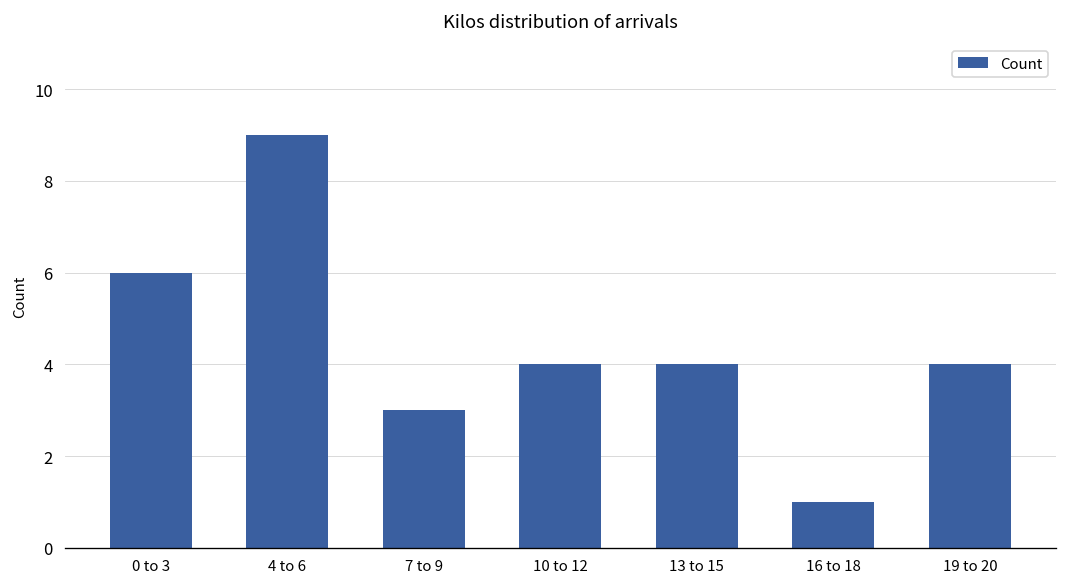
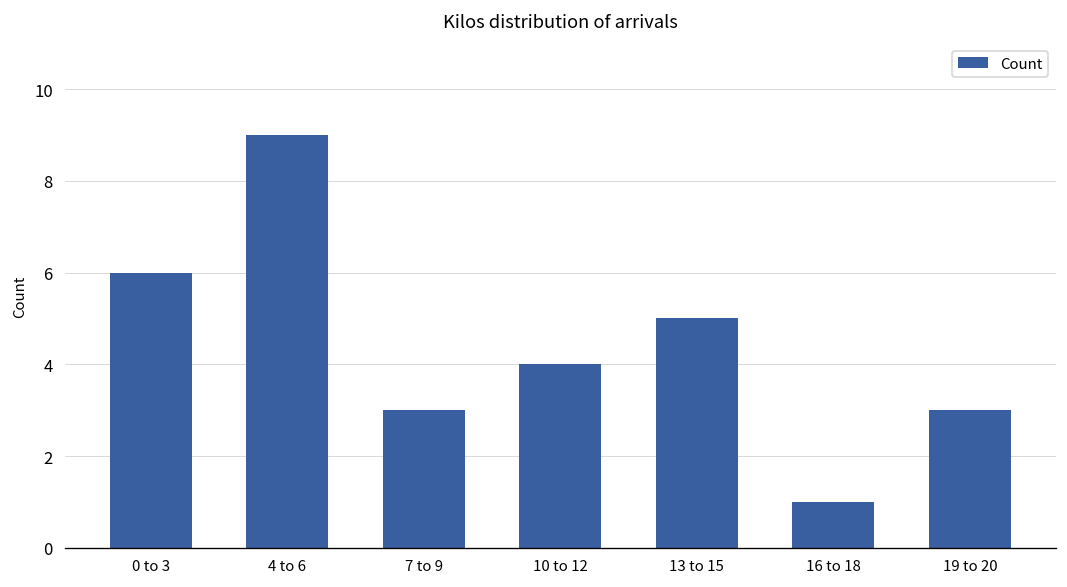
  {
    "0 to 3": 6,
    "4 to 6": 9,
    "7 to 9": 3,
    "10 to 12": 4,
-   "13 to 15": 4,
+   "13 to 15": 5,
    "16 to 18": 1,
-   "19 to 20": 4
+   "19 to 20": 3
  }
